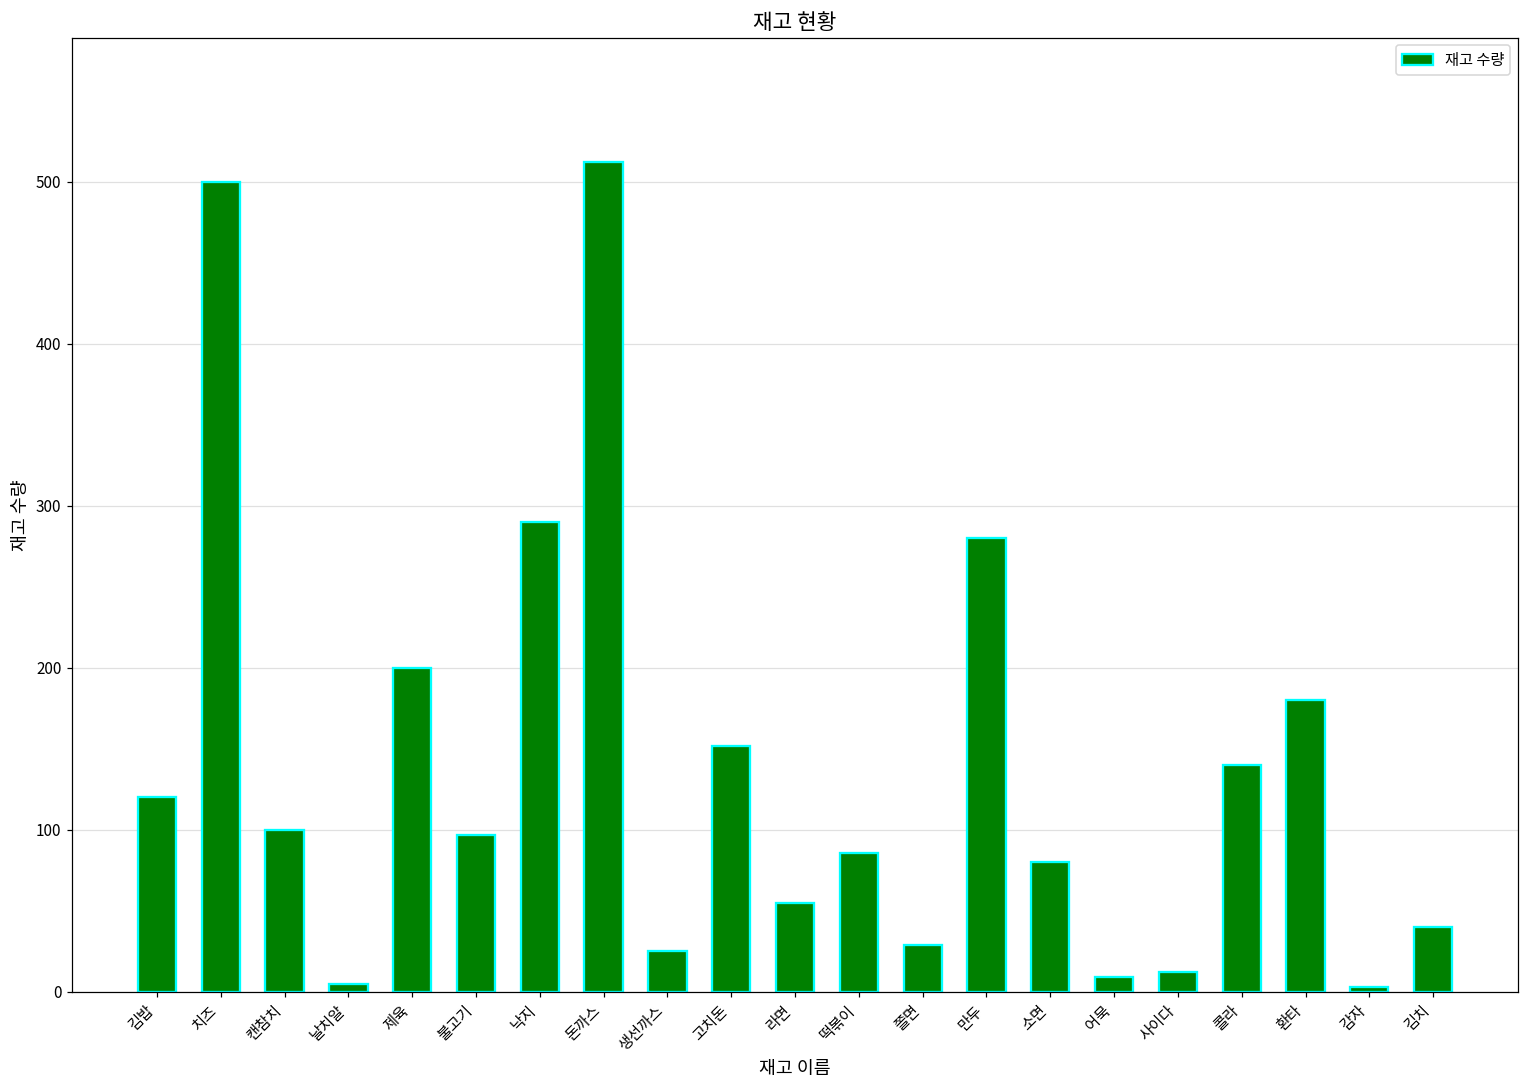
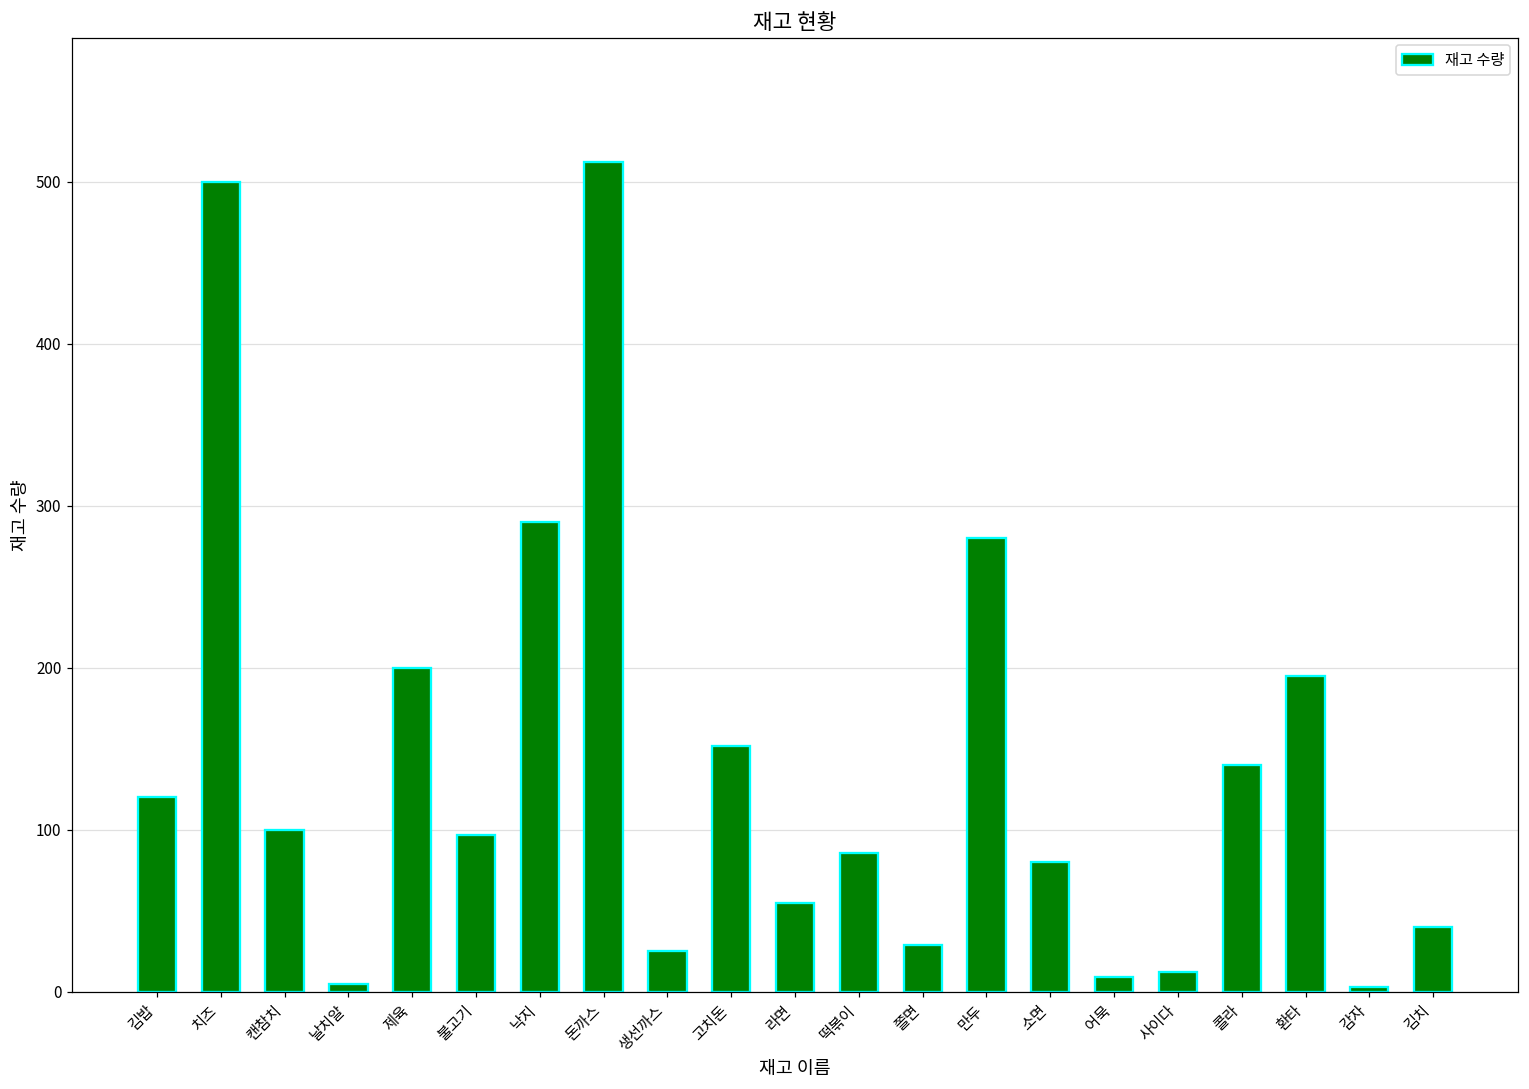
  {
    "김밥": 120,
    "치즈": 500,
    "캔참치": 100,
    "날치알": 5,
    "제육": 200,
    "불고기": 97,
    "낙지": 290,
    "돈까스": 512,
    "생선까스": 25,
    "고치돈": 152,
    "라면": 55,
    "떡볶이": 86,
    "쫄면": 29,
    "만두": 280,
    "소면": 80,
    "어묵": 9,
    "사이다": 12,
    "콜라": 140,
-   "환타": 180,
+   "환타": 195,
    "감자": 3,
    "김치": 40
  }
